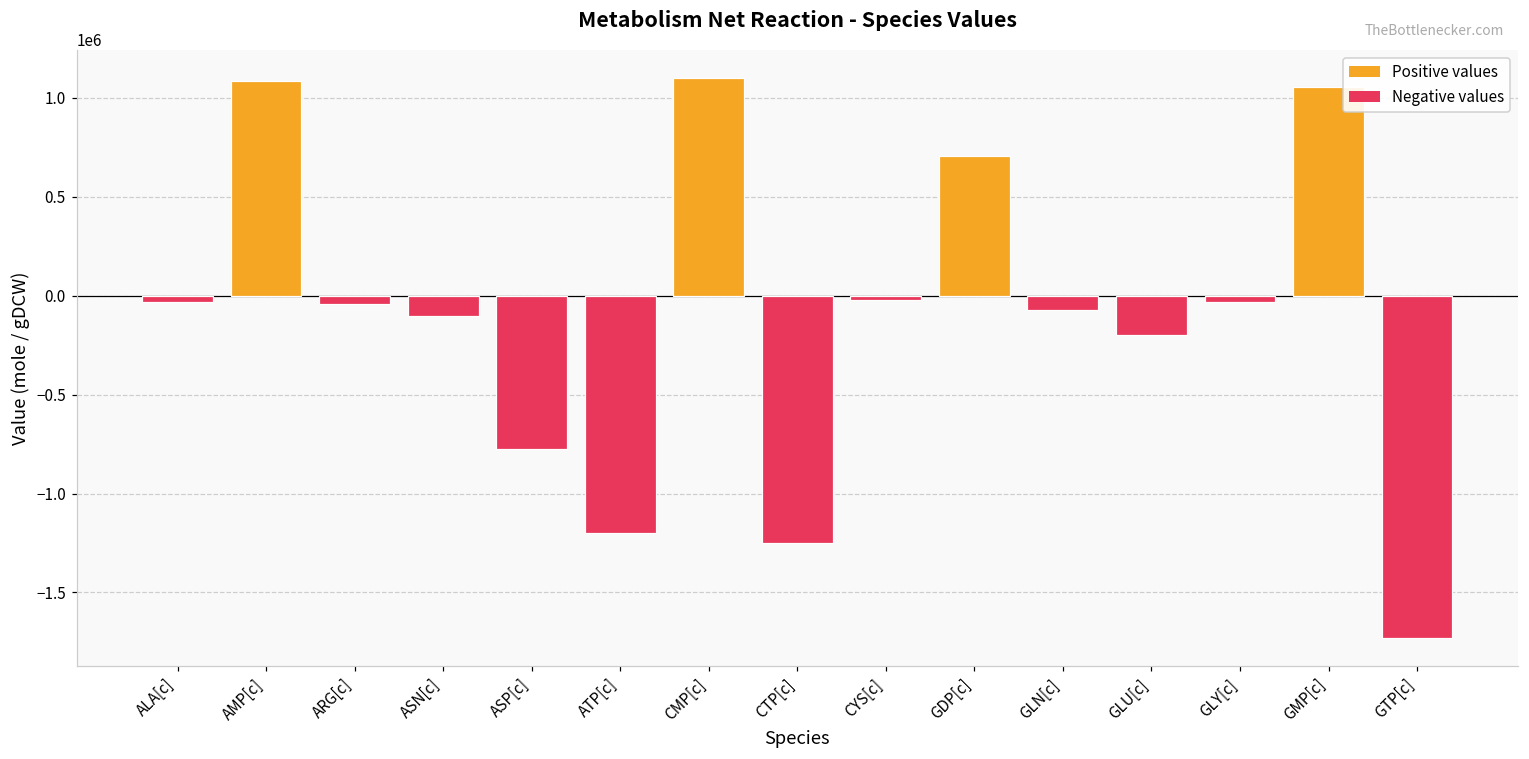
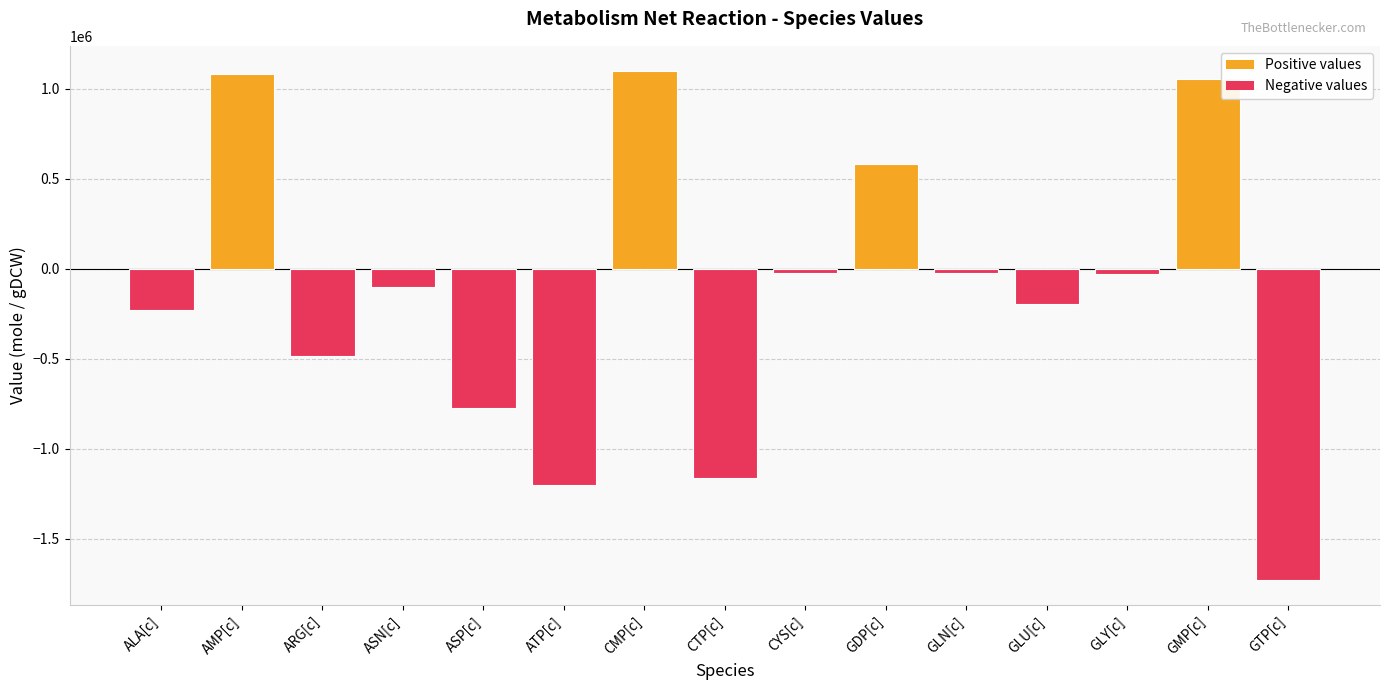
  {
-   "ALA[c]": -30000,
+   "ALA[c]": -230000,
    "AMP[c]": 1080000,
-   "ARG[c]": -40000,
+   "ARG[c]": -480000,
    "ASN[c]": -100000,
    "ASP[c]": -780000,
    "ATP[c]": -1200000,
    "CMP[c]": 1100000,
-   "CTP[c]": -1250000,
+   "CTP[c]": -1160000,
    "CYS[c]": -20000,
-   "GDP[c]": 710000,
-   "GLN[c]": -70000,
+   "GDP[c]": 580000,
+   "GLN[c]": -20000,
    "GLU[c]": -200000,
    "GLY[c]": -30000,
    "GMP[c]": 1050000,
    "GTP[c]": -1730000
  }
